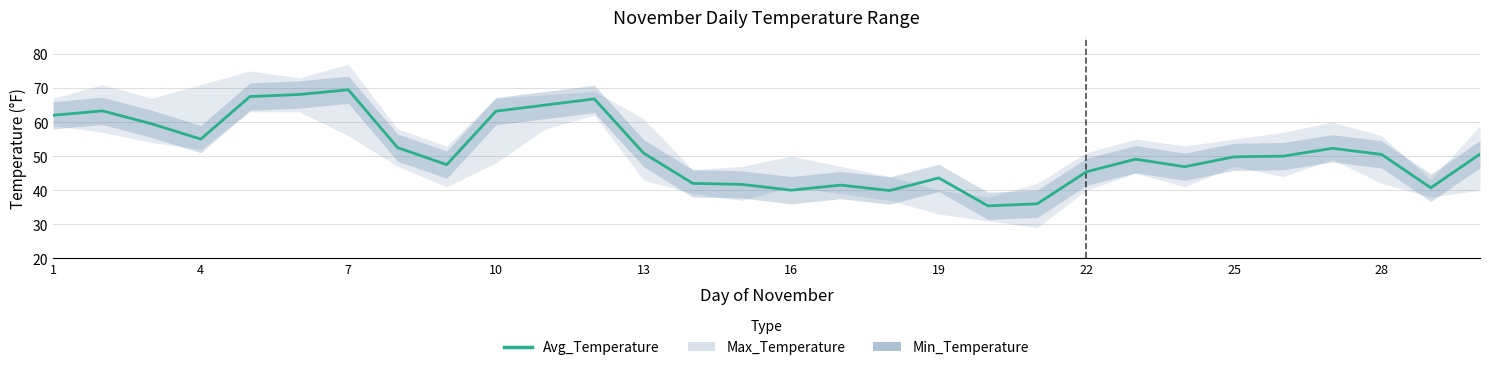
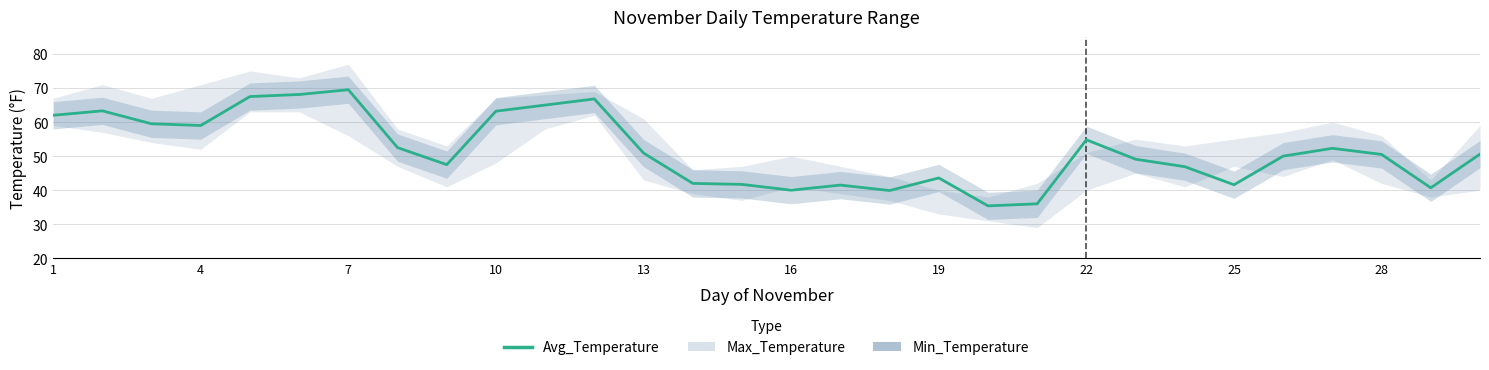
  {
    "Avg_Temperature": {
      "1": 62,
-     "4": 55,
+     "4": 59,
      "7": 70,
      "10": 63,
      "13": 51,
      "16": 40,
      "19": 44,
-     "22": 45,
-     "25": 50,
+     "22": 55,
+     "25": 42,
      "28": 51
    }
  }
